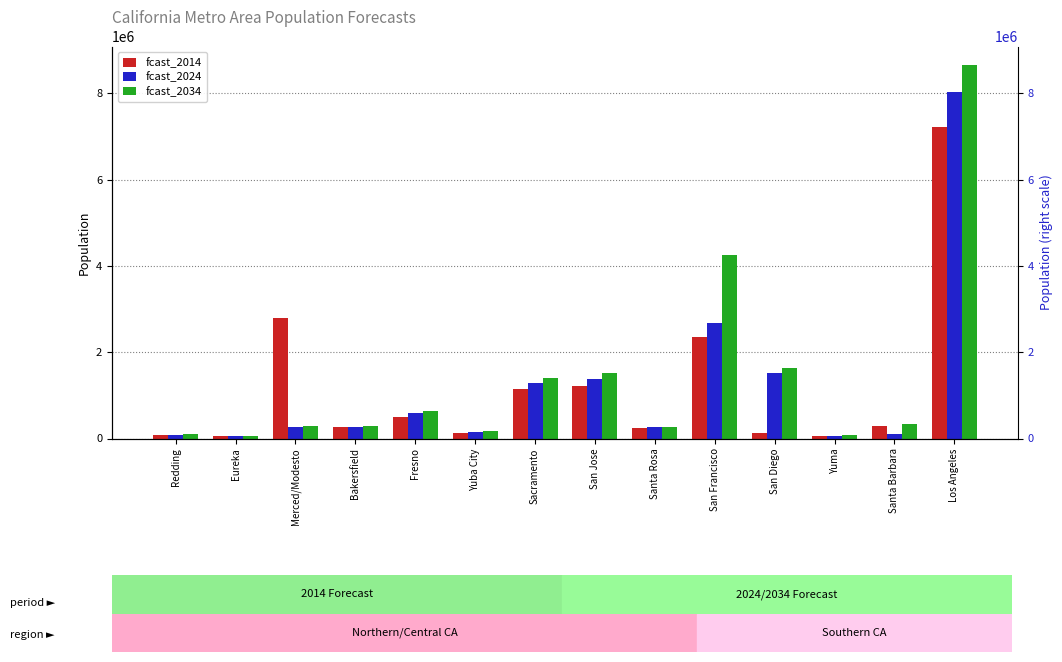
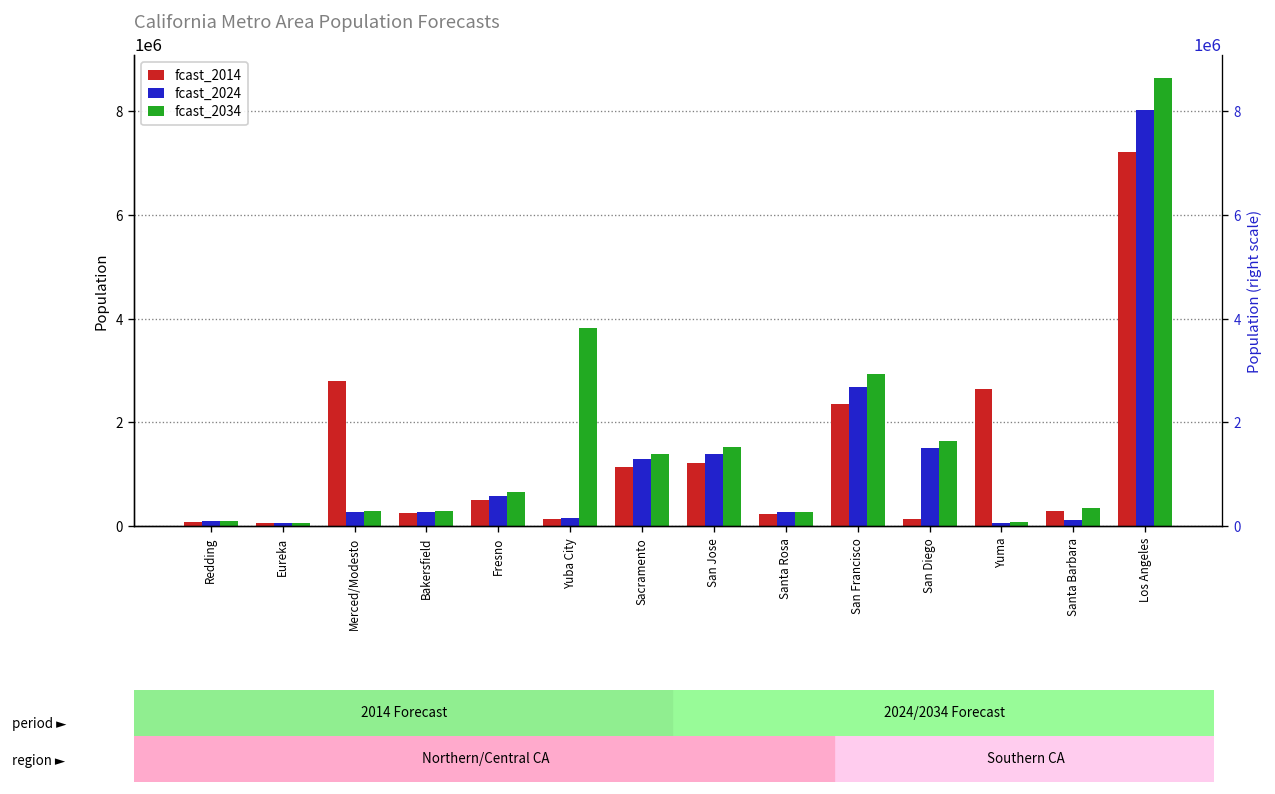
  {
    "fcast_2014": {
      "Redding": 100000,
      "Merced/Modesto": 2800000,
      "Bakersfield": 300000,
      "Fresno": 500000,
      "Yuba City": 100000,
      "Sacramento": 1100000,
      "San Jose": 1200000,
      "Santa Rosa": 200000,
      "San Francisco": 2400000,
      "San Diego": 100000,
-     "Yuma": 100000,
+     "Yuma": 2600000,
      "Santa Barbara": 300000,
      "Los Angeles": 7200000
    },
    "fcast_2024": {
      "Redding": 100000,
      "Merced/Modesto": 300000,
      "Bakersfield": 300000,
      "Fresno": 600000,
      "Yuba City": 100000,
      "Sacramento": 1300000,
      "San Jose": 1400000,
      "Santa Rosa": 300000,
      "San Francisco": 2700000,
      "San Diego": 1500000,
      "Yuma": 100000,
      "Santa Barbara": 100000,
      "Los Angeles": 8000000
    },
    "fcast_2034": {
      "Redding": 100000,
      "Merced/Modesto": 300000,
      "Bakersfield": 300000,
      "Fresno": 600000,
-     "Yuba City": 200000,
+     "Yuba City": 3800000,
      "Sacramento": 1400000,
      "San Jose": 1500000,
      "Santa Rosa": 300000,
-     "San Francisco": 4200000,
+     "San Francisco": 2900000,
      "San Diego": 1600000,
      "Yuma": 100000,
      "Santa Barbara": 300000,
      "Los Angeles": 8600000
    }
  }
